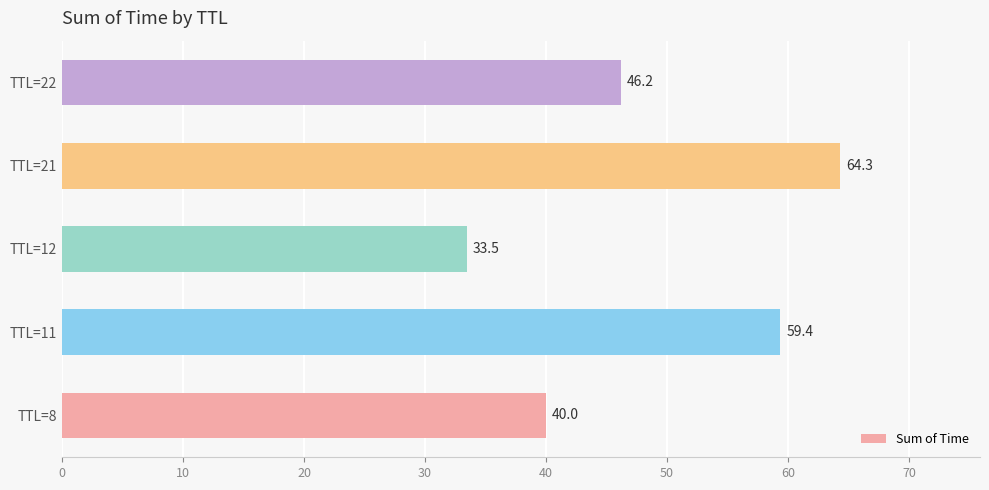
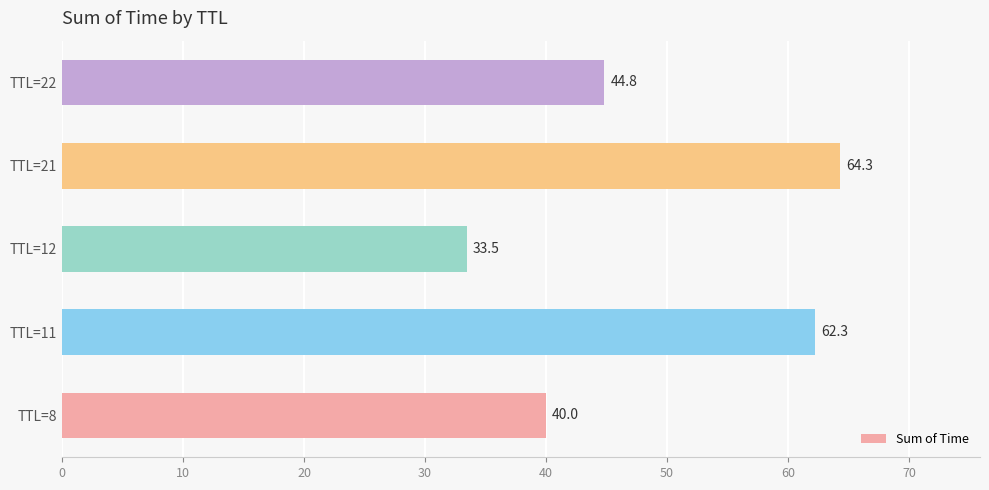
  {
-   "TTL=22": 46.2,
+   "TTL=22": 44.8,
    "TTL=21": 64.3,
    "TTL=12": 33.5,
-   "TTL=11": 59.4,
+   "TTL=11": 62.3,
    "TTL=8": 40.0
  }
